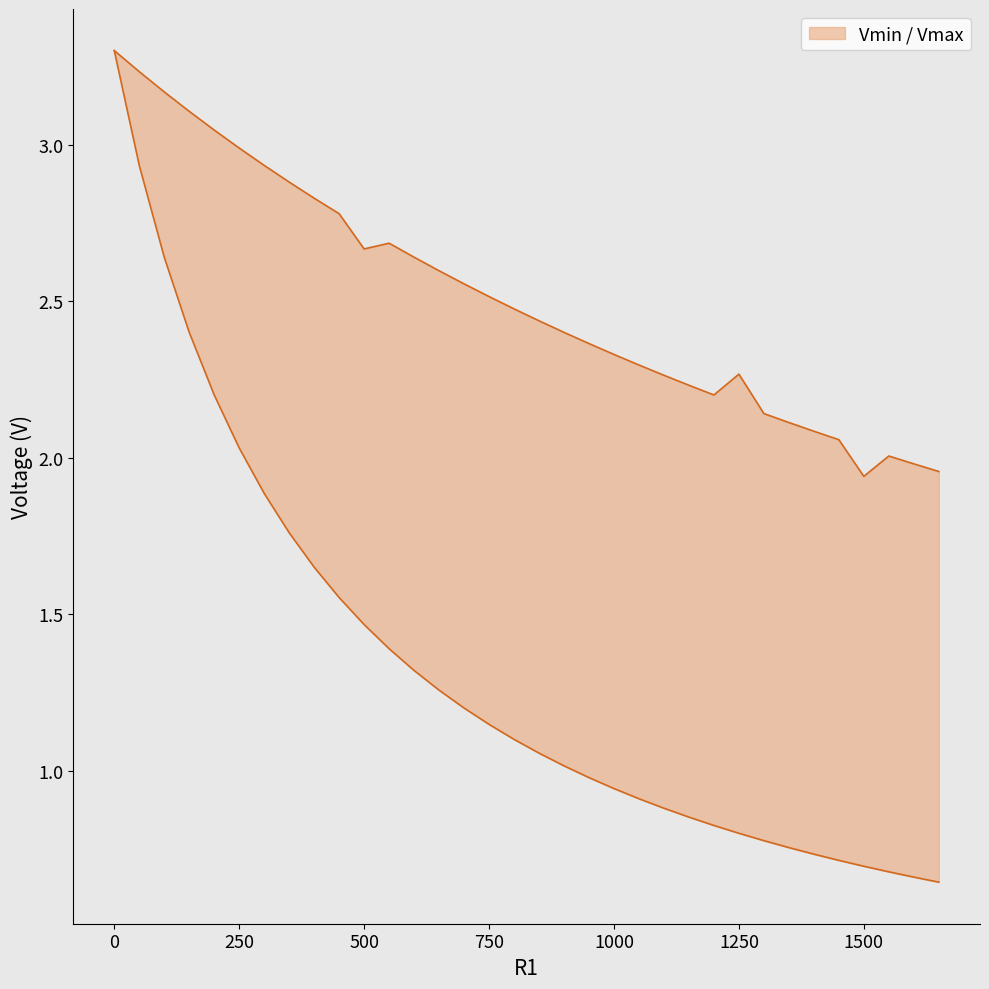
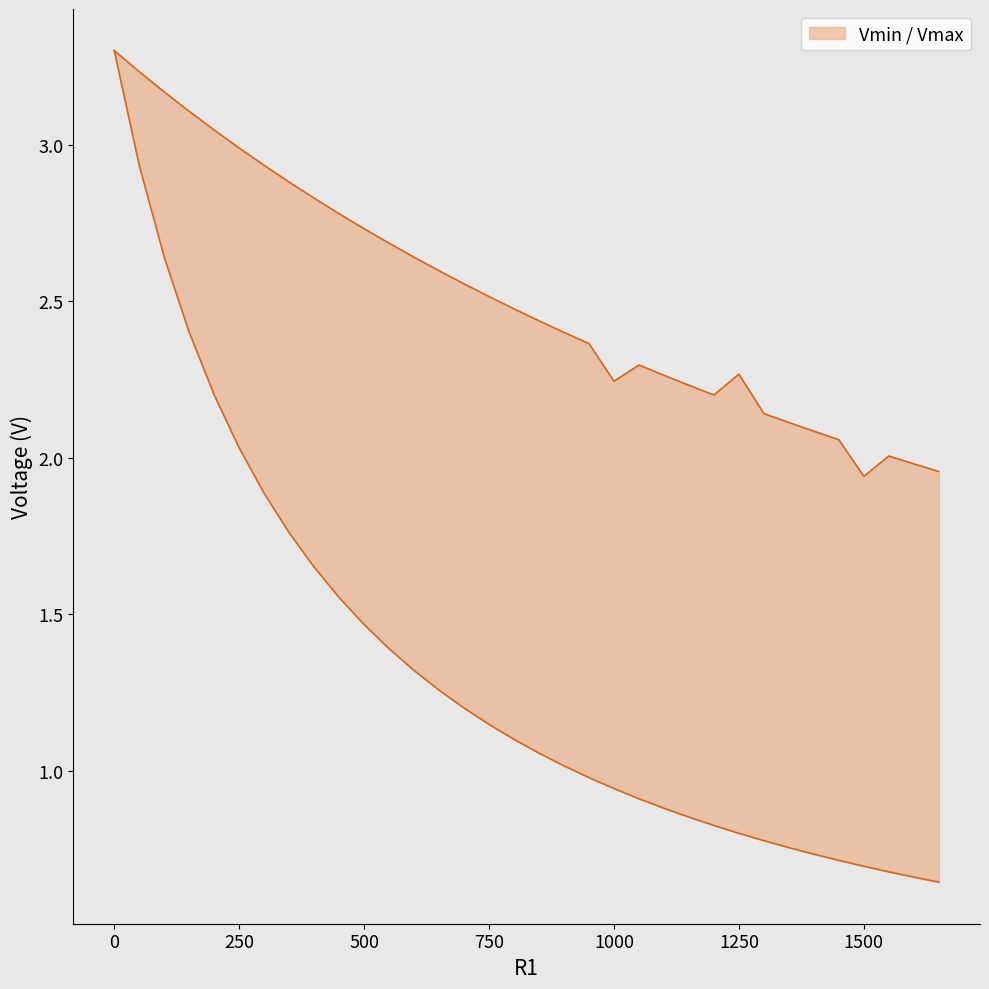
  {
    "Vmin / Vmax": {
      "250": 2.99,
-     "500": 2.67,
+     "500": 2.73,
      "750": 2.52,
-     "1000": 2.33,
+     "1000": 2.24,
      "1250": 2.27,
      "1500": 1.94
    }
  }
